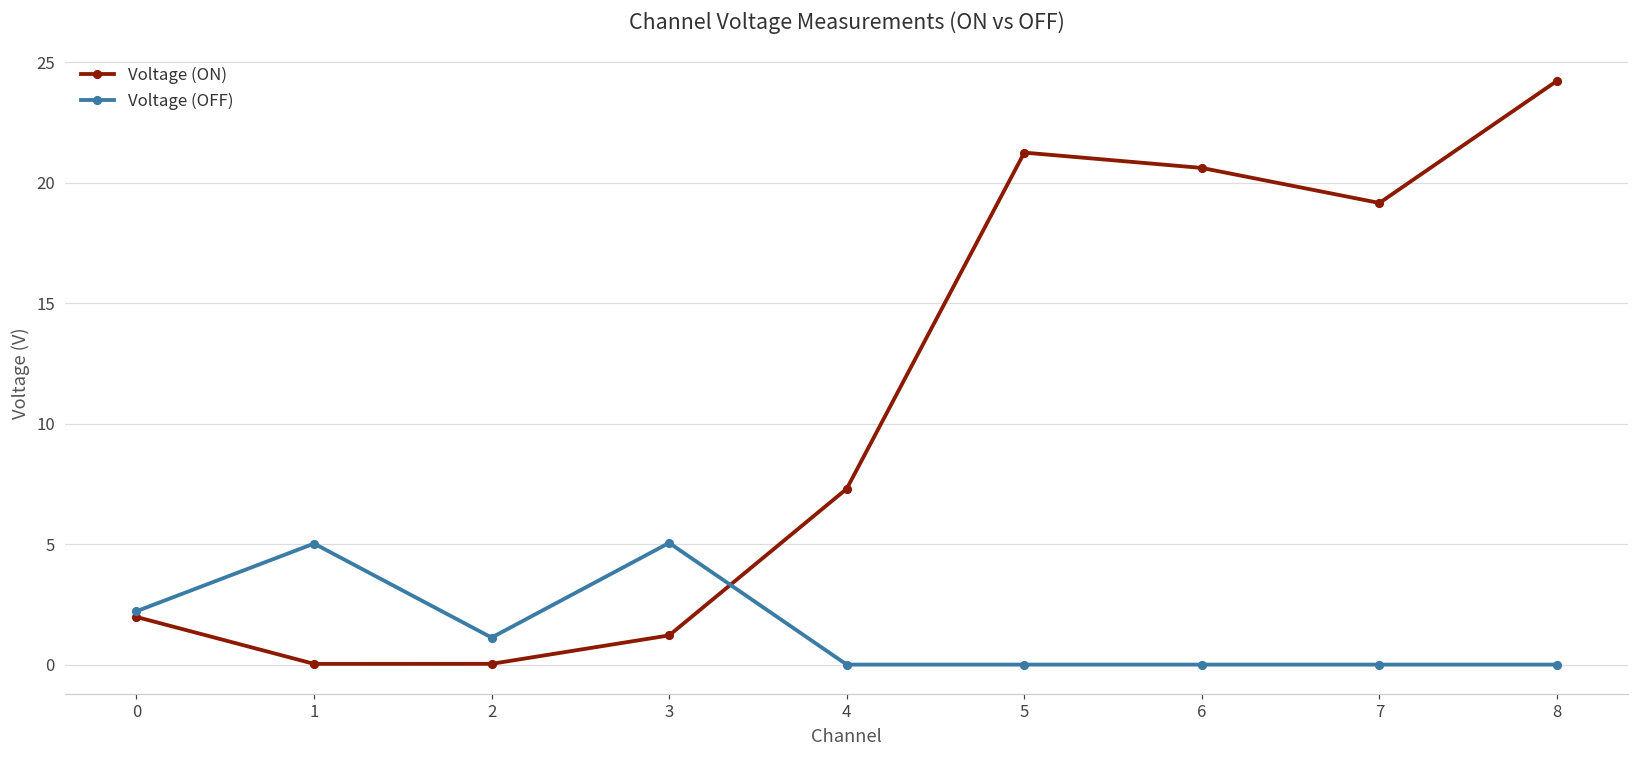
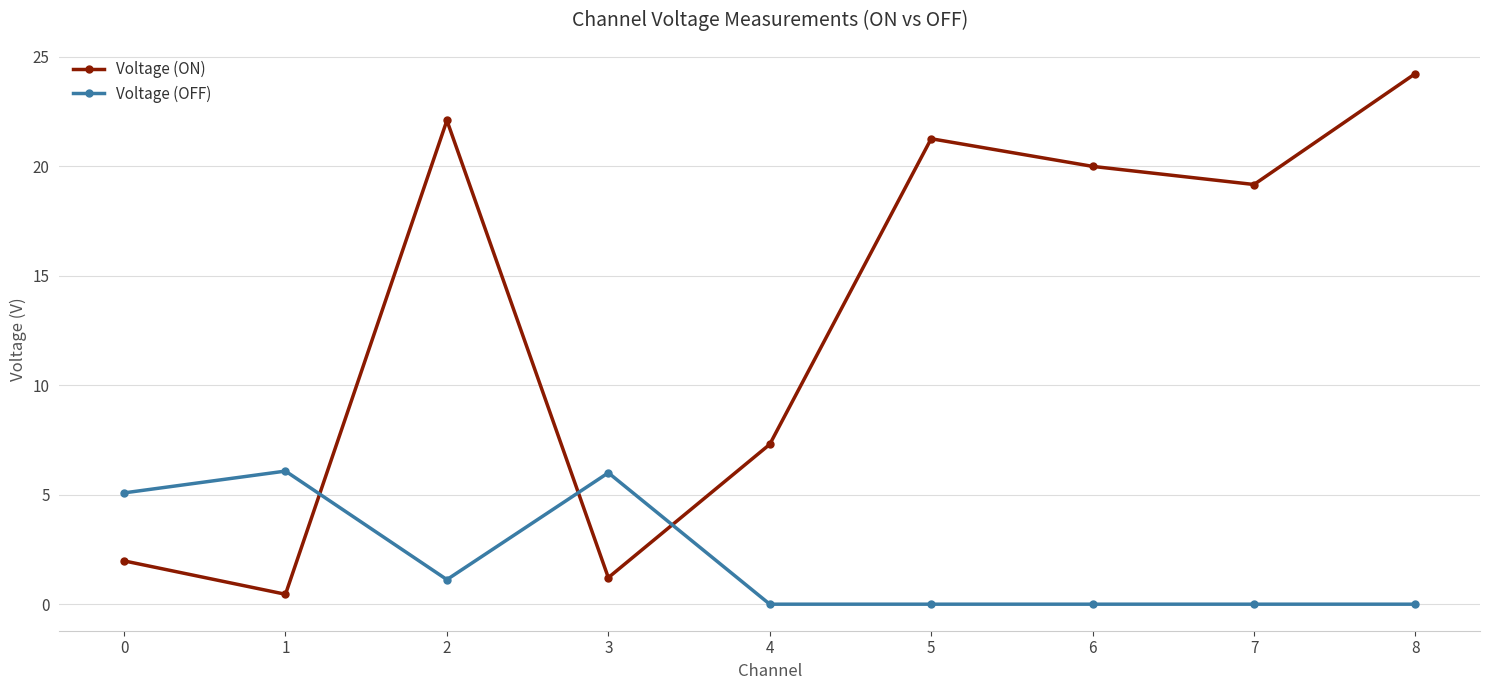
  {
    "Voltage (ON)": {
      "0": 2.0,
-     "1": 0.0,
-     "2": 0.0,
+     "1": 0.5,
+     "2": 22.1,
      "3": 1.2,
      "4": 7.3,
      "5": 21.3,
-     "6": 20.6,
+     "6": 20.0,
      "7": 19.2,
      "8": 24.2
    },
    "Voltage (OFF)": {
-     "0": 2.2,
-     "1": 5.0,
+     "0": 5.1,
+     "1": 6.1,
      "2": 1.1,
-     "3": 5.1,
+     "3": 6.0,
      "4": 0.0,
      "5": 0.0,
      "6": 0.0,
      "7": 0.0,
      "8": 0.0
    }
  }
